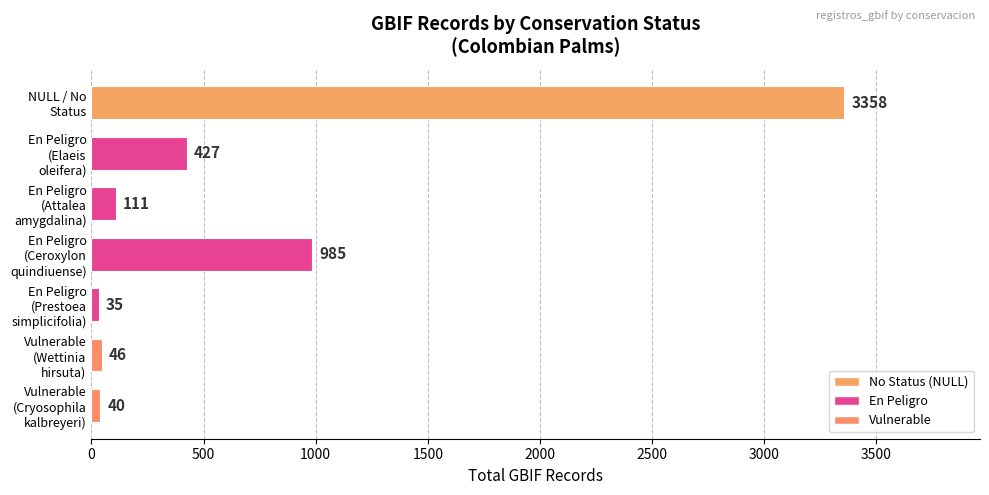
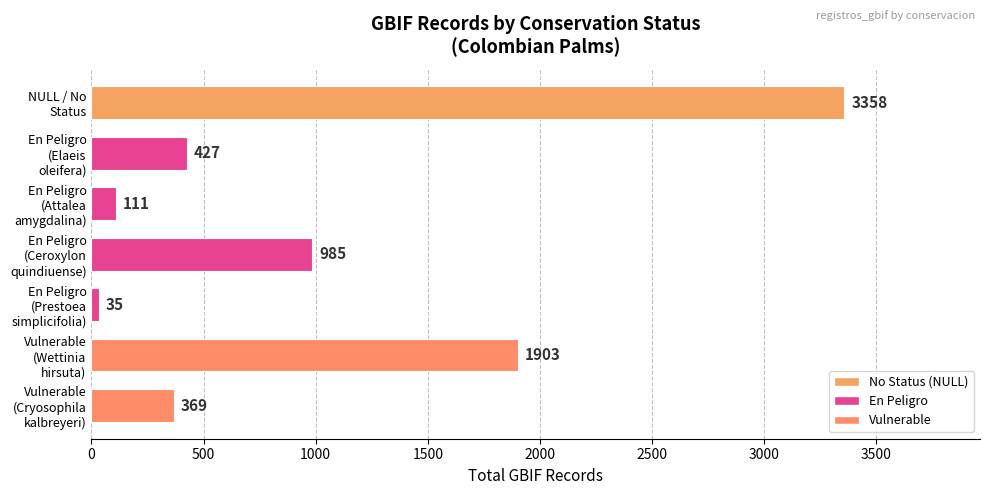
  {
    "NULL / No Status": 3358,
    "En Peligro (Elaeis oleifera)": 427,
    "En Peligro (Attalea amygdalina)": 111,
    "En Peligro (Ceroxylon quindiuense)": 985,
    "En Peligro (Prestoea simplicifolia)": 35,
-   "Vulnerable (Wettinia hirsuta)": 46,
-   "Vulnerable (Cryosophila kalbreyeri)": 40
+   "Vulnerable (Wettinia hirsuta)": 1903,
+   "Vulnerable (Cryosophila kalbreyeri)": 369
  }
